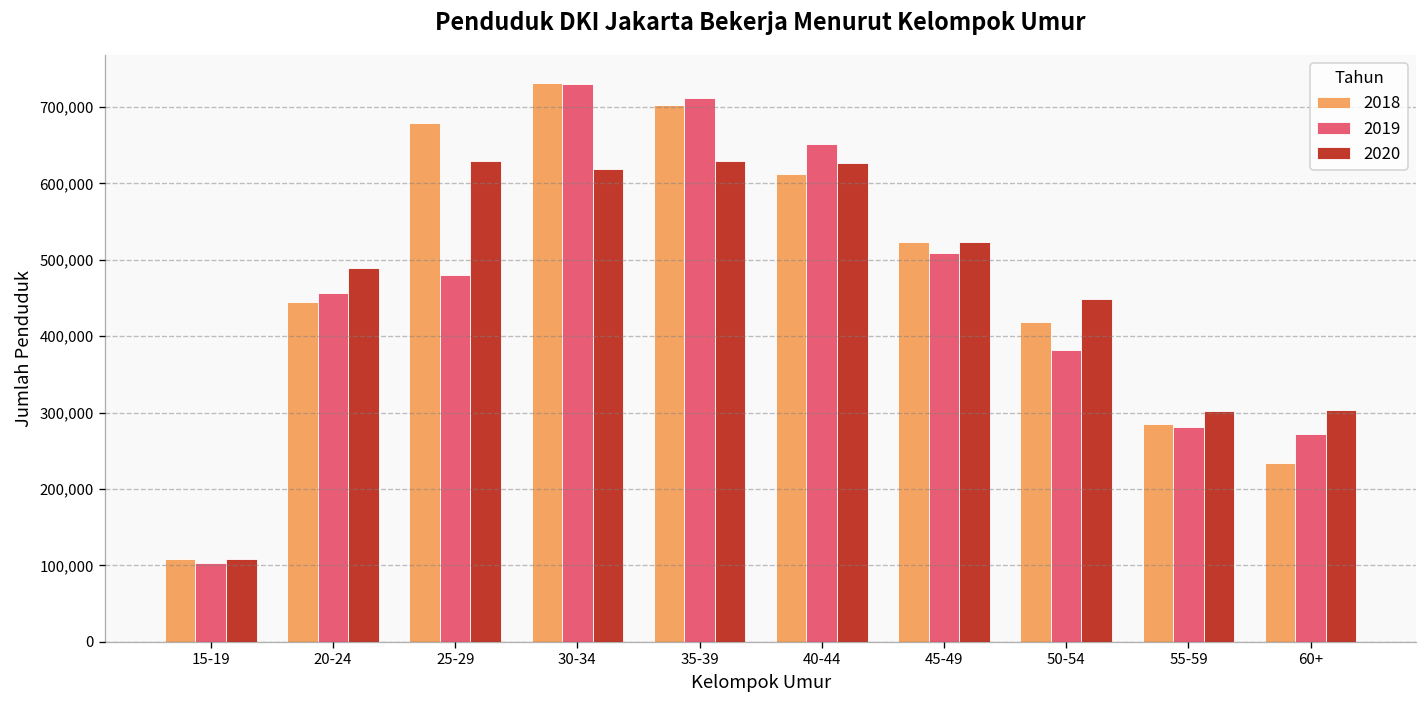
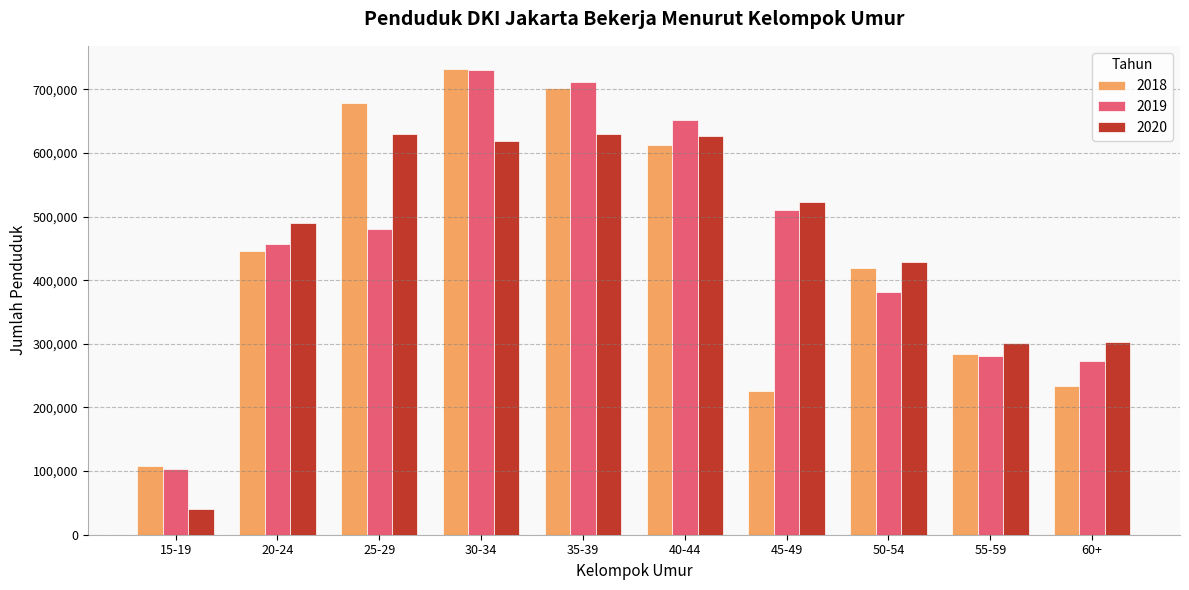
  {
    "2018": {
      "15-19": "110,000",
      "20-24": "450,000",
      "25-29": "680,000",
      "30-34": "730,000",
      "35-39": "700,000",
      "40-44": "610,000",
-     "45-49": "520,000",
+     "45-49": "230,000",
      "50-54": "420,000",
      "55-59": "280,000",
      "60+": "230,000"
    },
    "2019": {
      "15-19": "100,000",
      "20-24": "460,000",
      "25-29": "480,000",
      "30-34": "730,000",
      "35-39": "710,000",
      "40-44": "650,000",
      "45-49": "510,000",
      "50-54": "380,000",
      "55-59": "280,000",
      "60+": "270,000"
    },
    "2020": {
-     "15-19": "110,000",
+     "15-19": "40,000",
      "20-24": "490,000",
      "25-29": "630,000",
      "30-34": "620,000",
      "35-39": "630,000",
      "40-44": "630,000",
      "45-49": "520,000",
-     "50-54": "450,000",
+     "50-54": "430,000",
      "55-59": "300,000",
      "60+": "300,000"
    }
  }
